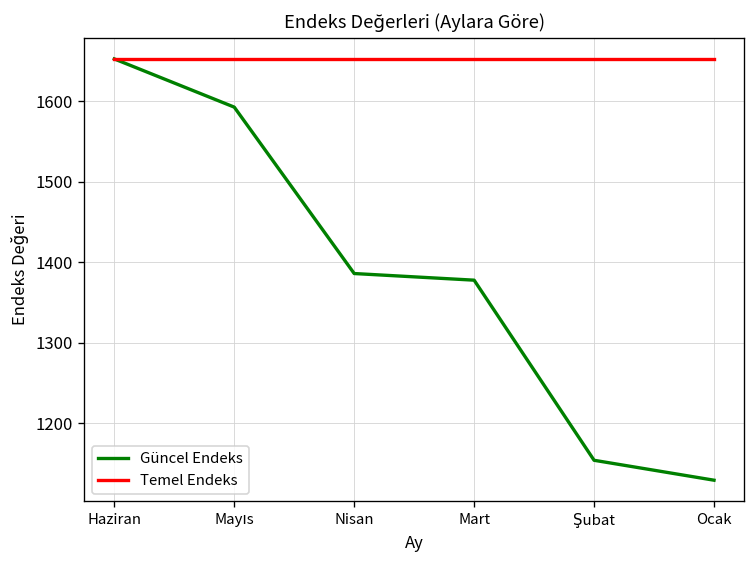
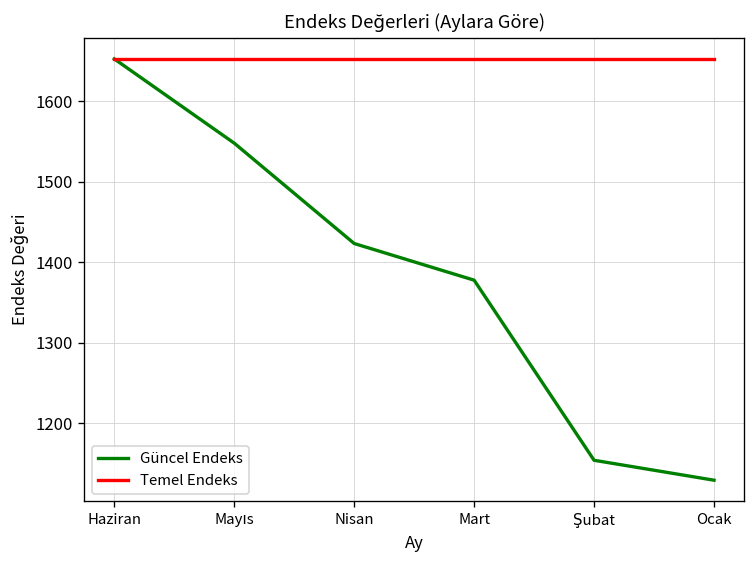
  {
    "Güncel Endeks": {
-     "Mayıs": 1590,
-     "Nisan": 1390,
+     "Mayıs": 1550,
+     "Nisan": 1420,
      "Mart": 1380,
      "Şubat": 1150,
      "Ocak": 1130
    },
    "Temel Endeks": {
      "Mayıs": 1650,
      "Nisan": 1650,
      "Mart": 1650,
      "Şubat": 1650,
      "Ocak": 1650
    }
  }
